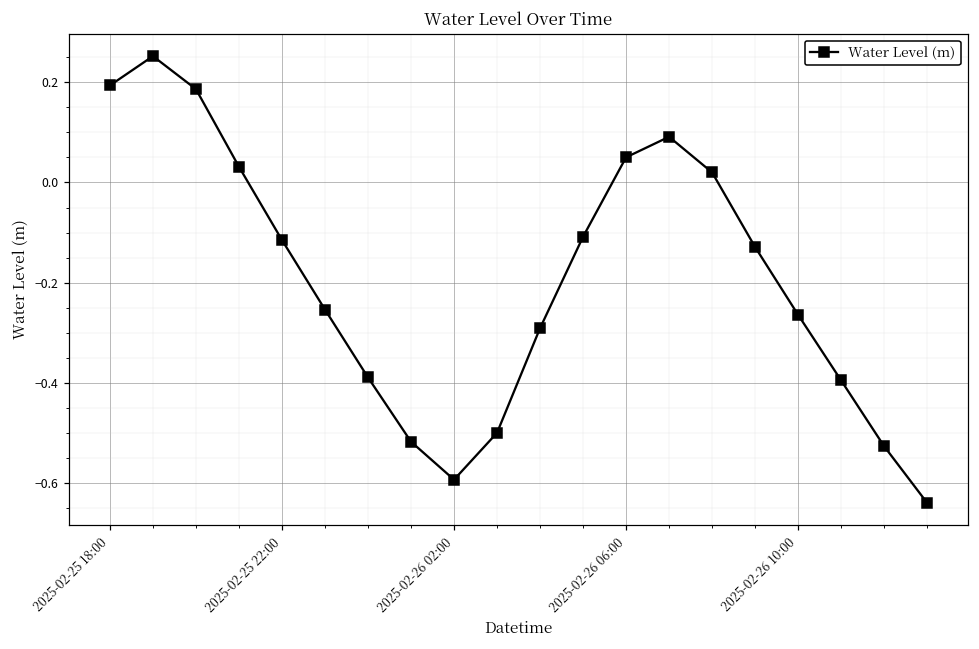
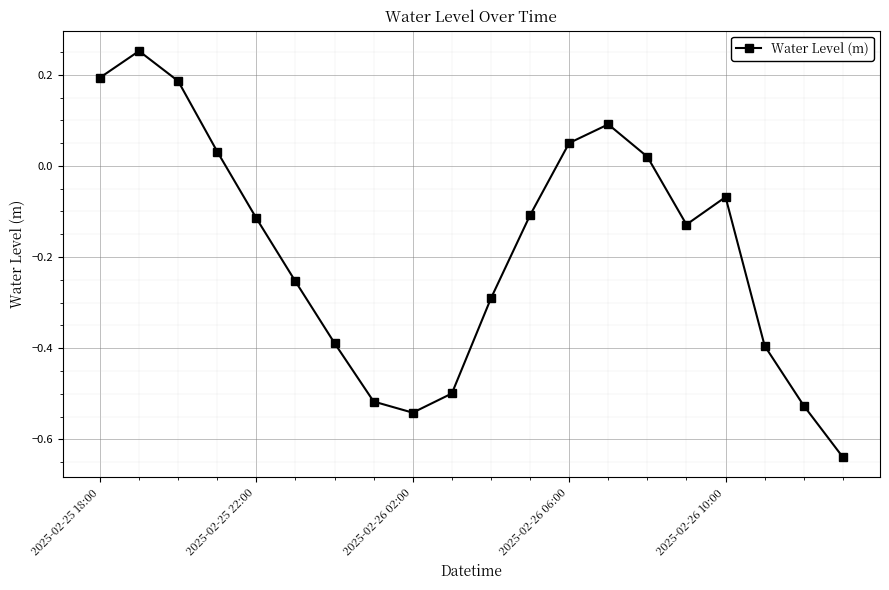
  {
    "2025-02-25 18:00": 0.19,
    "2025-02-25 22:00": -0.11,
-   "2025-02-26 02:00": -0.59,
+   "2025-02-26 02:00": -0.54,
    "2025-02-26 06:00": 0.05,
-   "2025-02-26 10:00": -0.26
+   "2025-02-26 10:00": -0.07
  }
